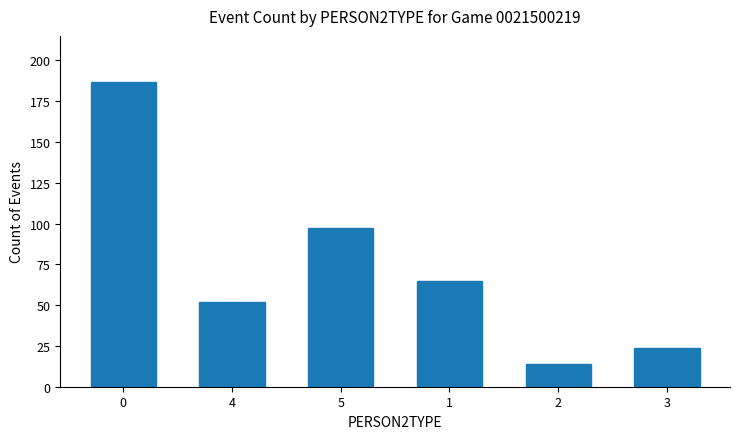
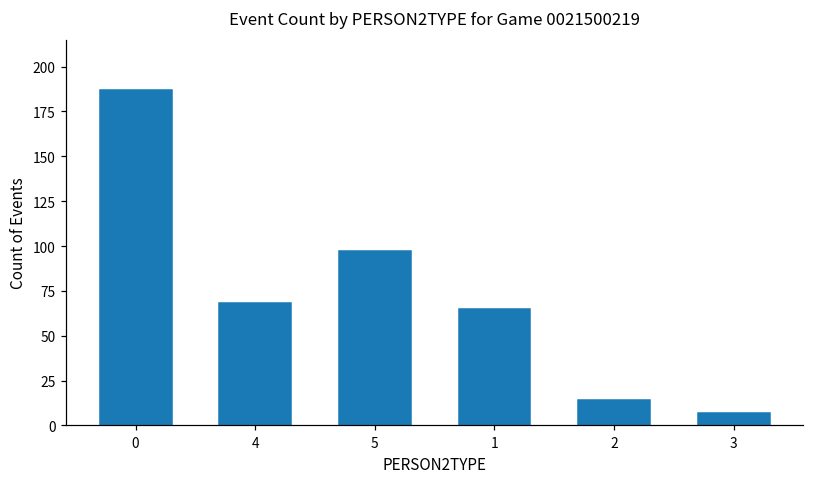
  {
    "0": 187,
-   "4": 52,
+   "4": 68,
    "5": 97,
    "1": 65,
    "2": 14,
-   "3": 24
+   "3": 7
  }
